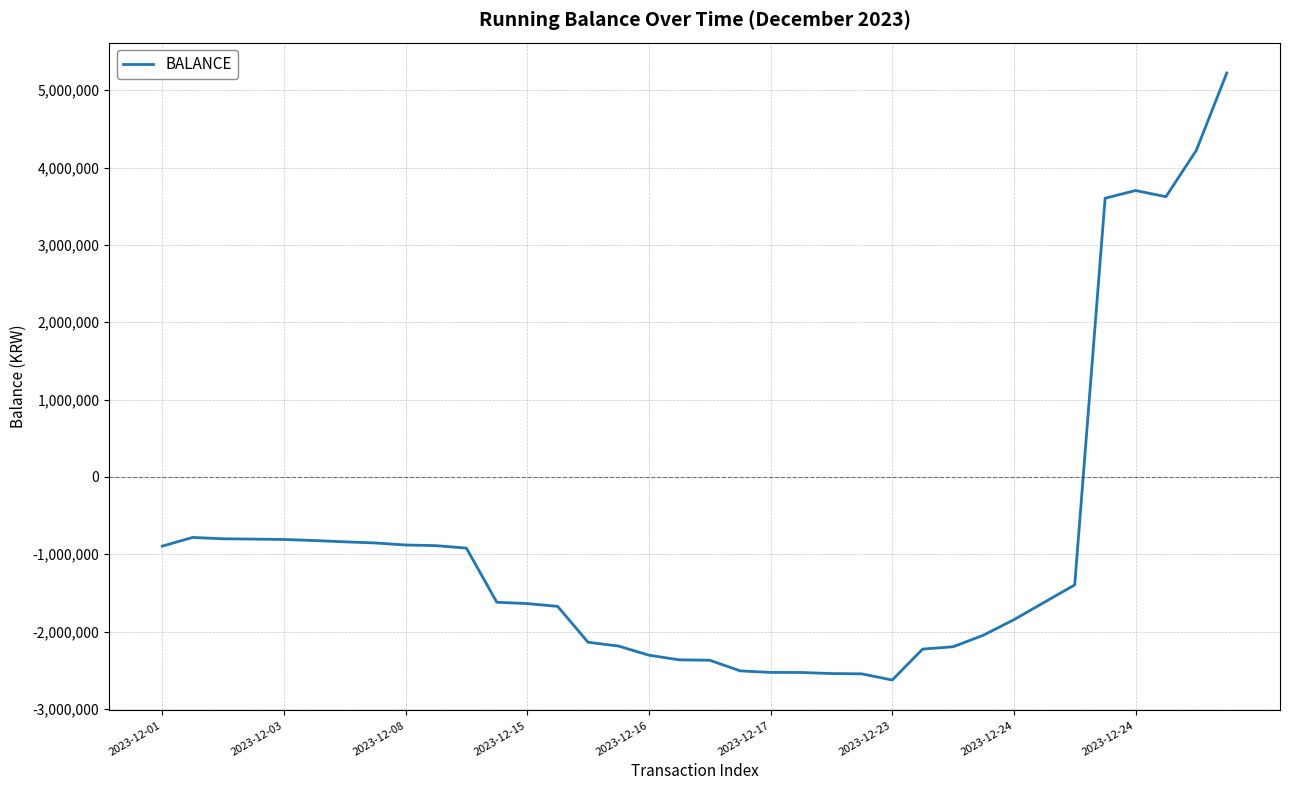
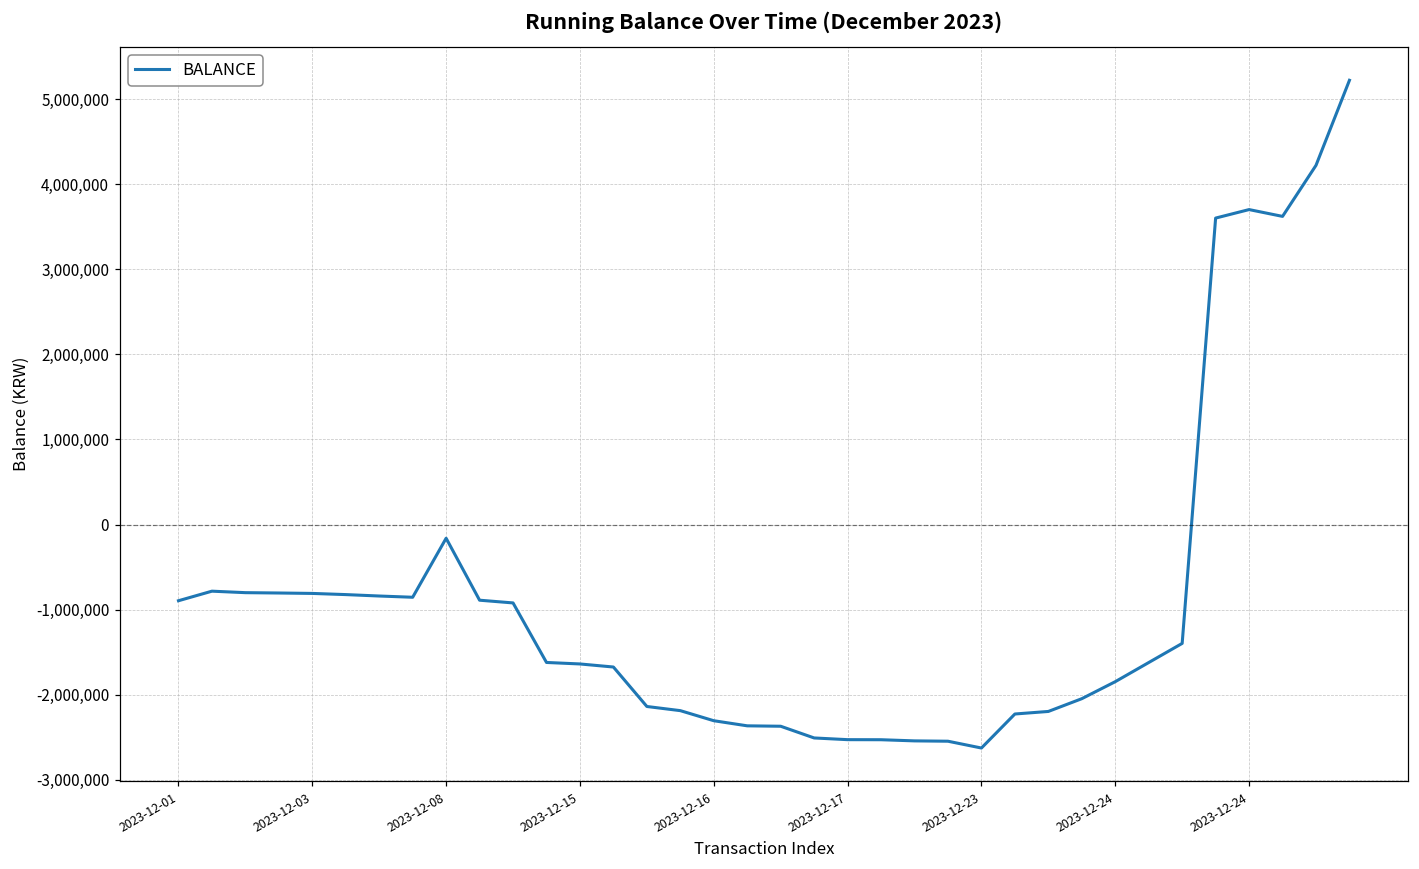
  {
    "2023-12-01": "-900,000",
-   "2023-12-08": "-900,000",
+   "2023-12-08": "-200,000",
    "2023-12-23": "-2,600,000"
  }
